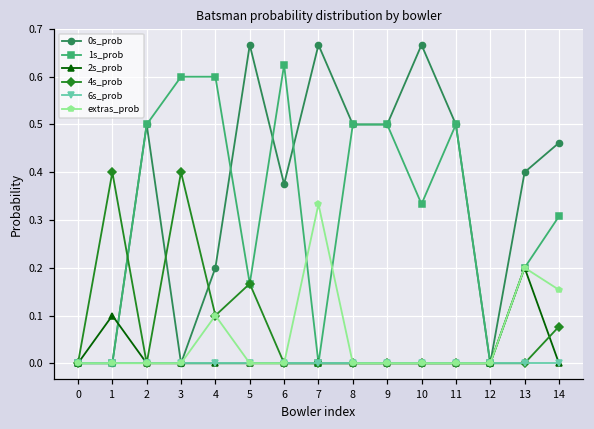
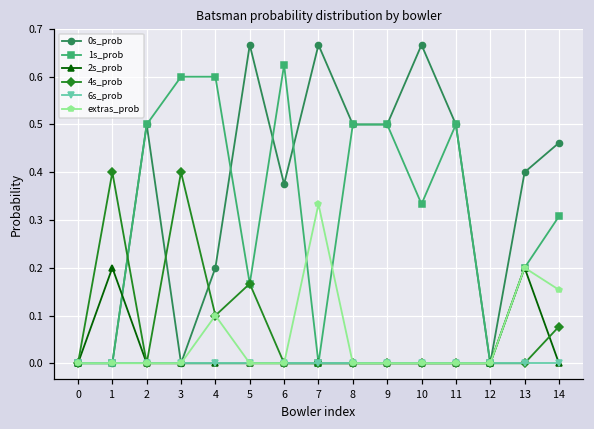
  {
    "2s_prob": {
-     "1": 0.1
+     "1": 0.2
    }
  }
